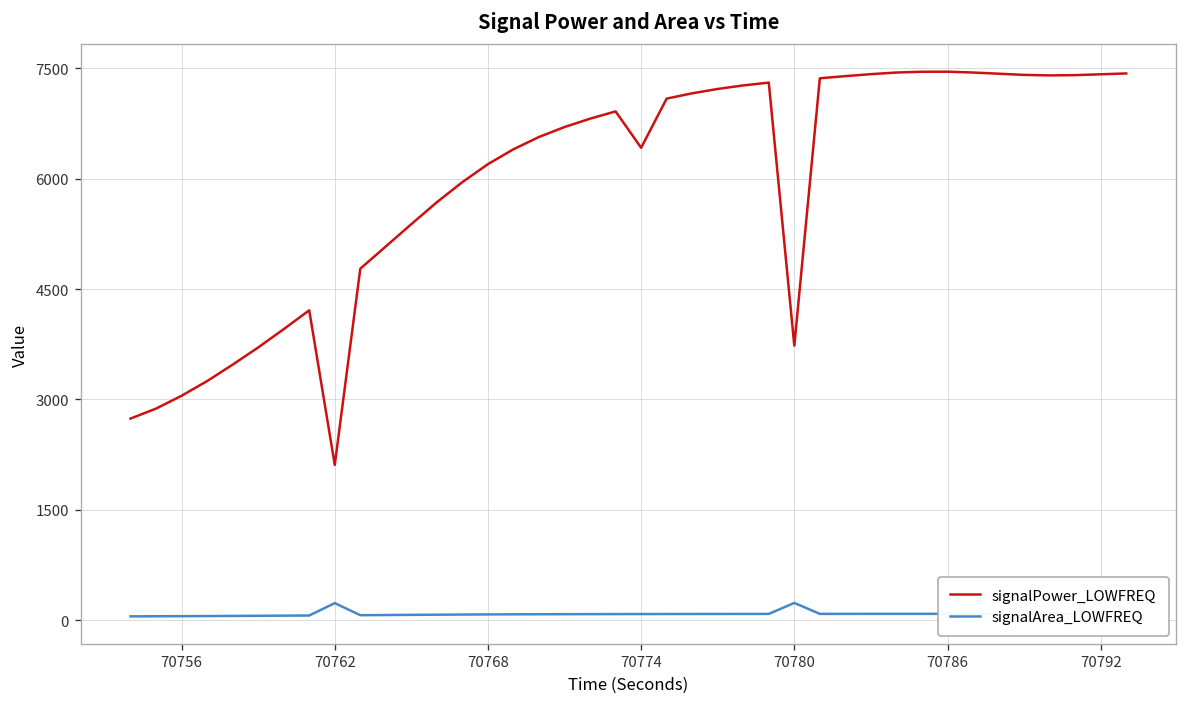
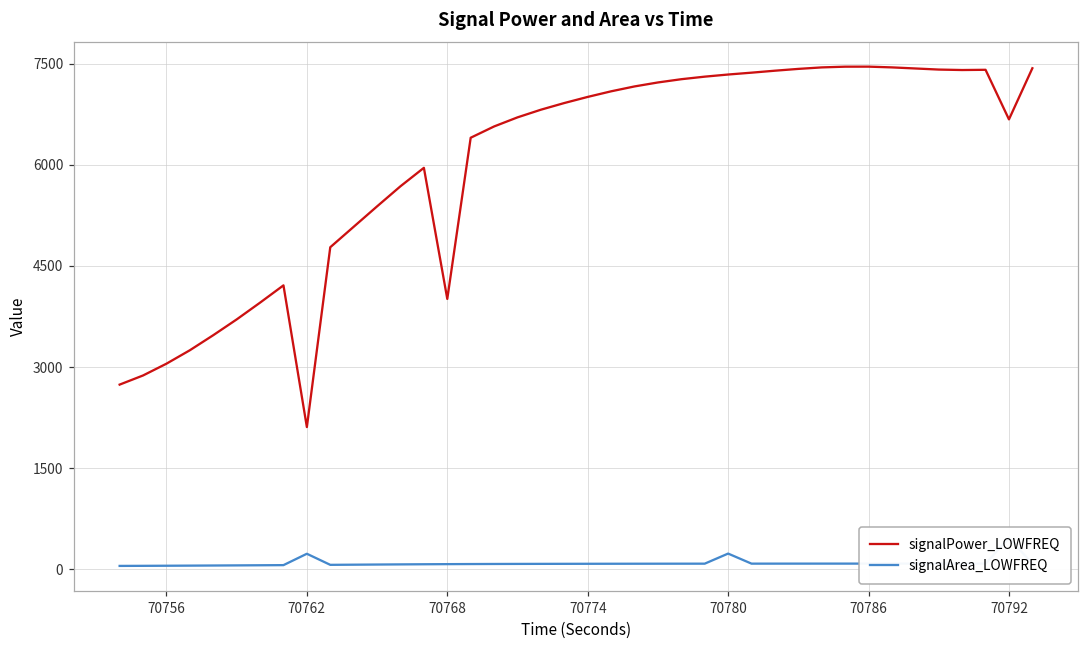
  {
    "signalPower_LOWFREQ": {
      "70756": 3000,
      "70762": 2100,
-     "70768": 6200,
-     "70774": 6400,
-     "70780": 3700,
+     "70768": 4000,
+     "70774": 7000,
+     "70780": 7300,
      "70786": 7500,
-     "70792": 7400
+     "70792": 6700
    },
    "signalArea_LOWFREQ": {
      "70756": 100,
      "70762": 200,
      "70768": 100,
      "70774": 100,
      "70780": 200
    }
  }
